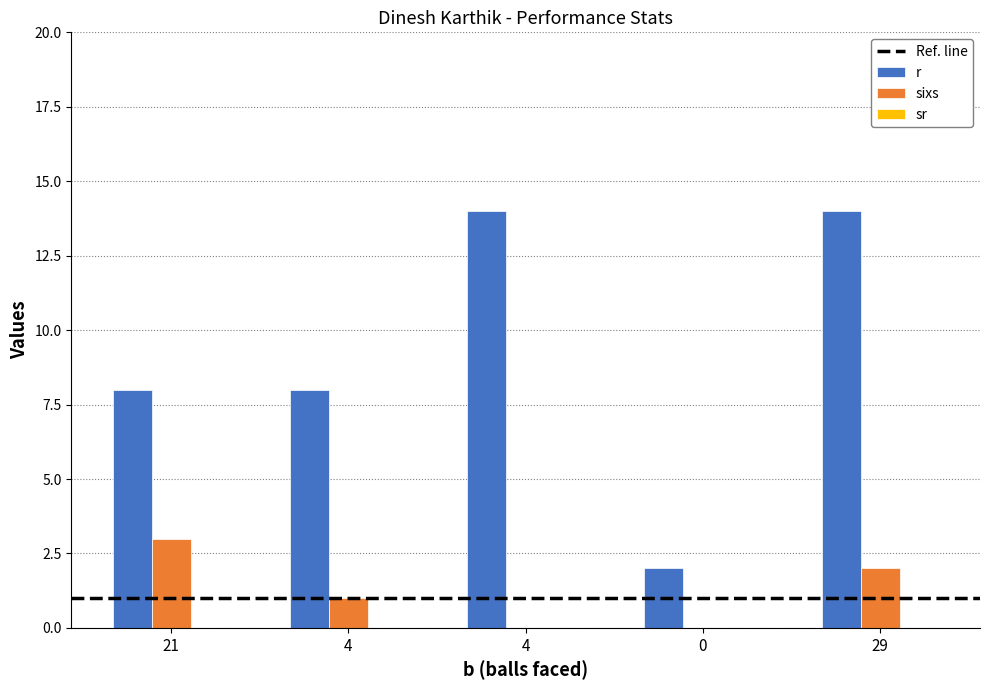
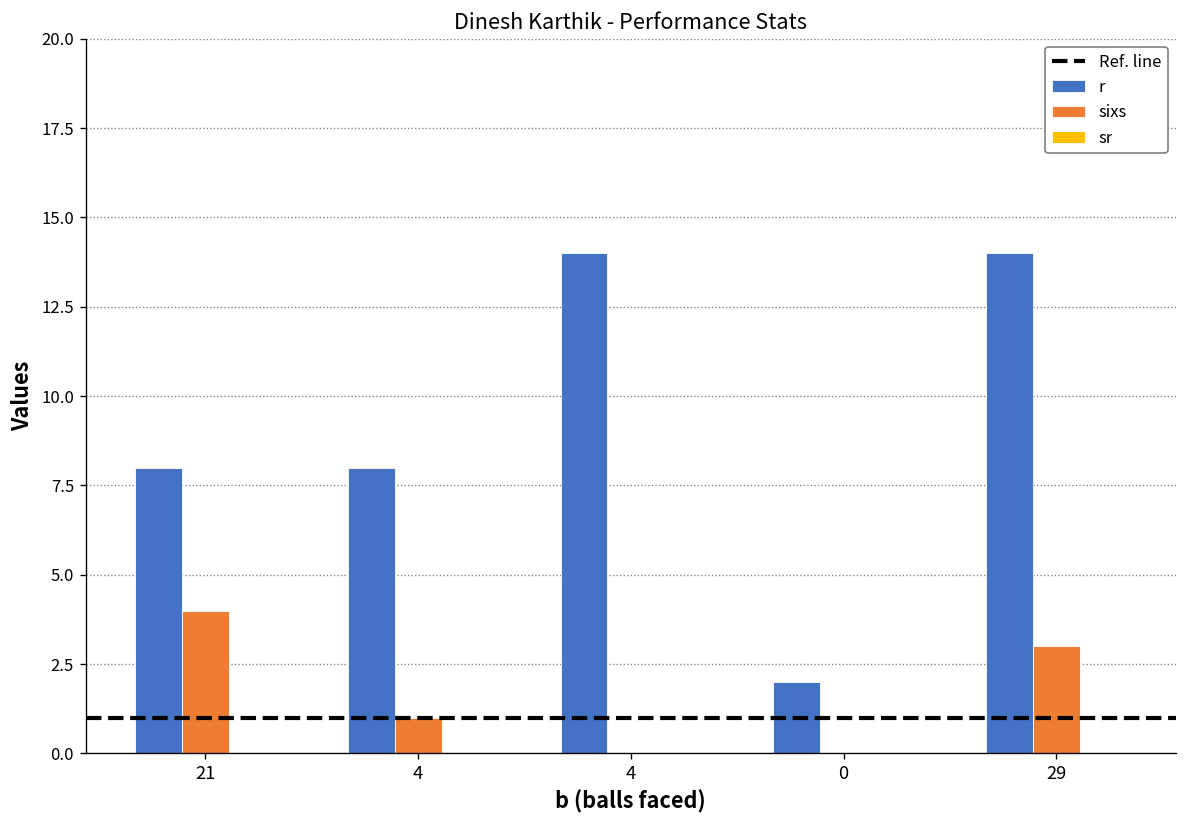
  {
    "r": {
      "21": 8,
      "0": 2,
      "29": 14
    },
    "sixs": {
-     "21": 3,
+     "21": 4,
      "0": 0,
-     "29": 2
+     "29": 3
    },
    "sr": {
      "21": 0,
      "0": 0,
      "29": 0
    }
  }
